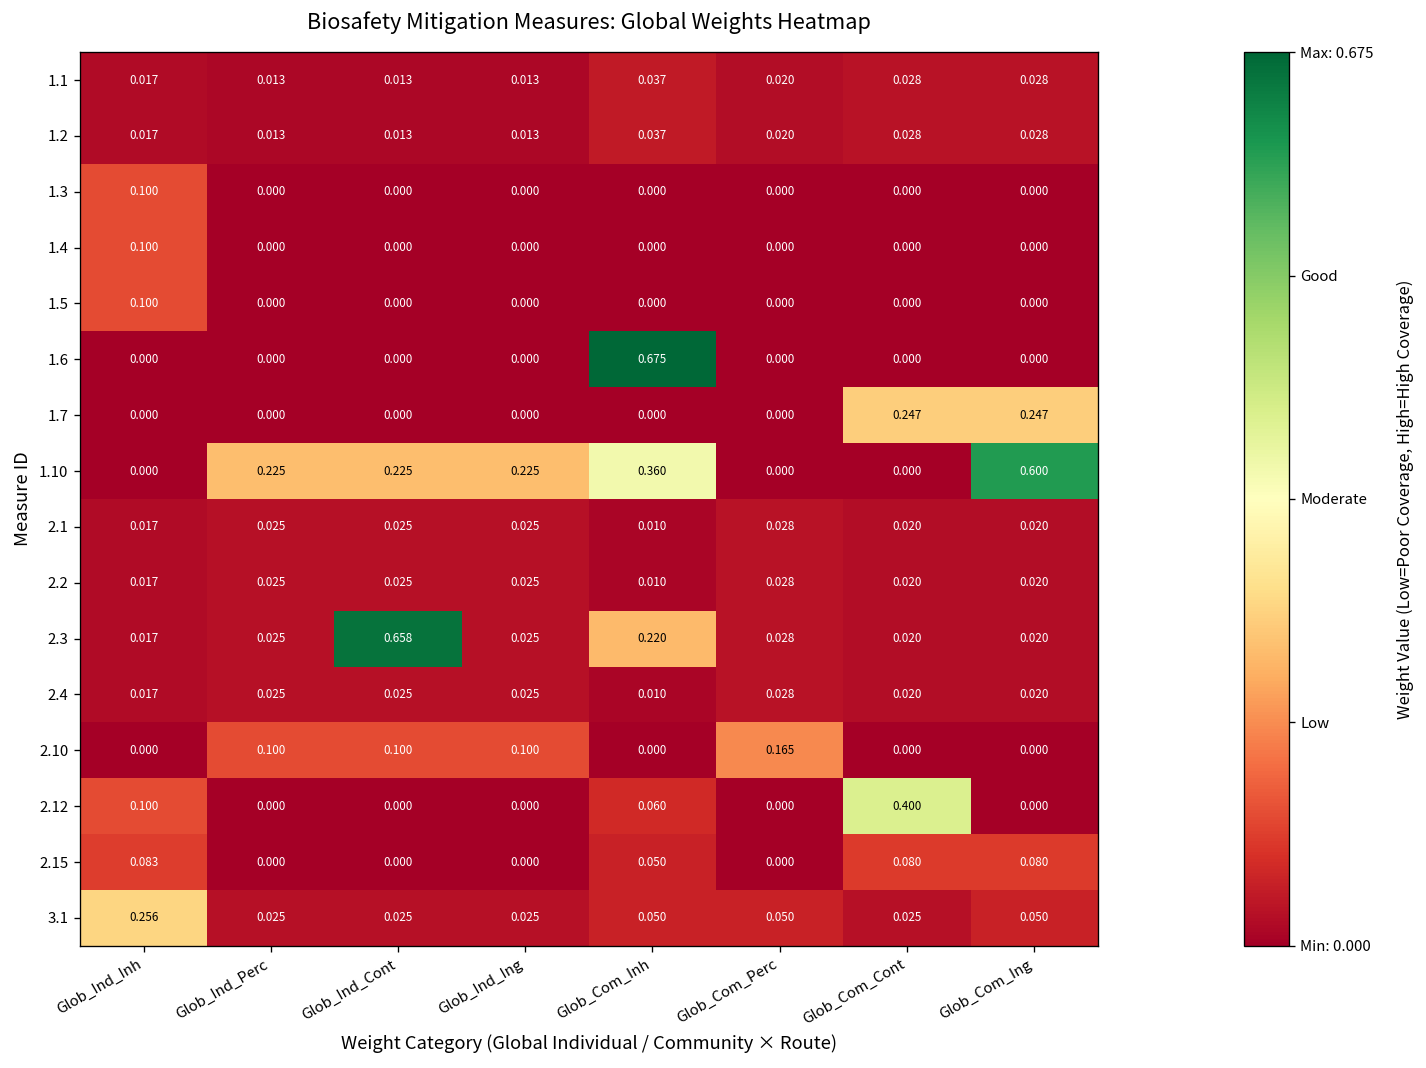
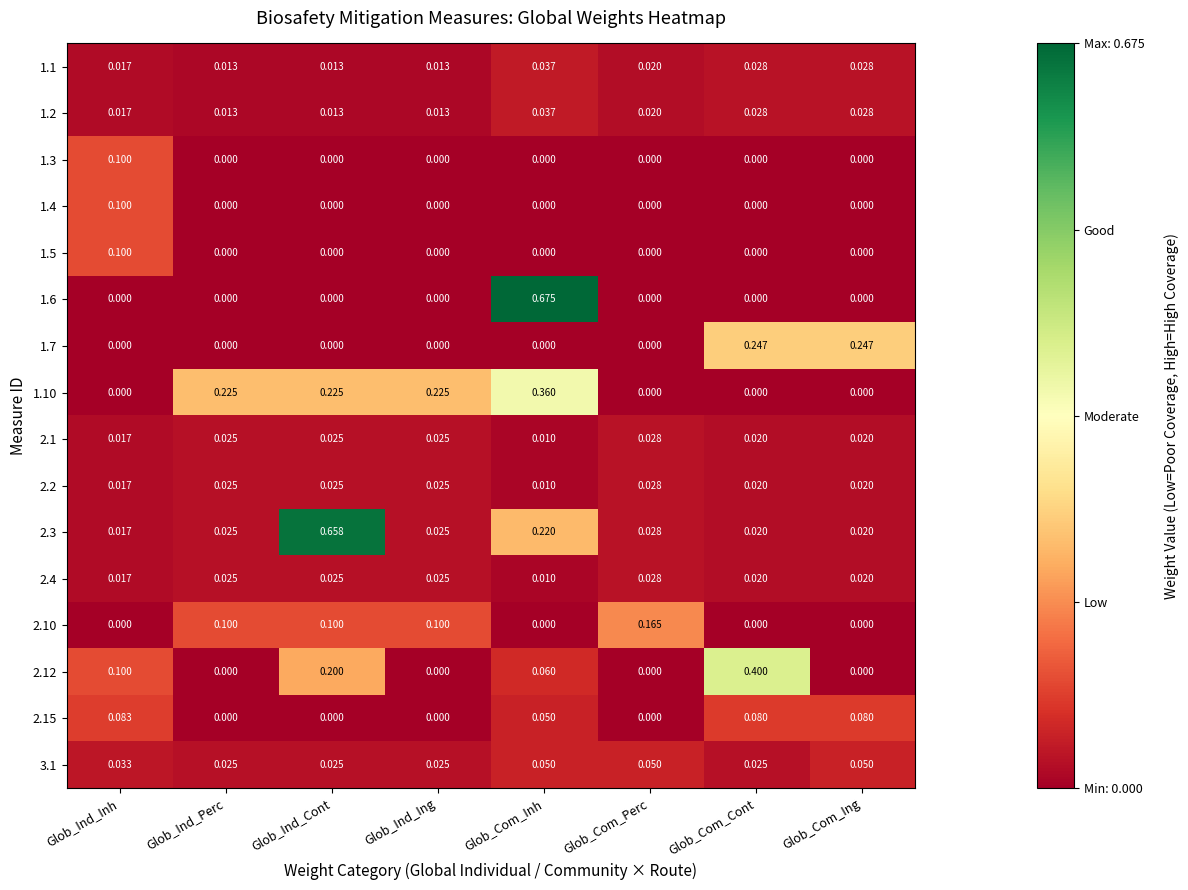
  {
    "1.1": {
      "Glob_Ind_Inh": 0.017,
      "Glob_Ind_Perc": 0.013,
      "Glob_Ind_Cont": 0.013,
      "Glob_Ind_Ing": 0.013,
      "Glob_Com_Inh": 0.037,
      "Glob_Com_Perc": 0.020,
      "Glob_Com_Cont": 0.028,
      "Glob_Com_Ing": 0.028
    },
    "1.2": {
      "Glob_Ind_Inh": 0.017,
      "Glob_Ind_Perc": 0.013,
      "Glob_Ind_Cont": 0.013,
      "Glob_Ind_Ing": 0.013,
      "Glob_Com_Inh": 0.037,
      "Glob_Com_Perc": 0.020,
      "Glob_Com_Cont": 0.028,
      "Glob_Com_Ing": 0.028
    },
    "1.3": {
      "Glob_Ind_Inh": 0.100,
      "Glob_Ind_Perc": 0.000,
      "Glob_Ind_Cont": 0.000,
      "Glob_Ind_Ing": 0.000,
      "Glob_Com_Inh": 0.000,
      "Glob_Com_Perc": 0.000,
      "Glob_Com_Cont": 0.000,
      "Glob_Com_Ing": 0.000
    },
    "1.4": {
      "Glob_Ind_Inh": 0.100,
      "Glob_Ind_Perc": 0.000,
      "Glob_Ind_Cont": 0.000,
      "Glob_Ind_Ing": 0.000,
      "Glob_Com_Inh": 0.000,
      "Glob_Com_Perc": 0.000,
      "Glob_Com_Cont": 0.000,
      "Glob_Com_Ing": 0.000
    },
    "1.5": {
      "Glob_Ind_Inh": 0.100,
      "Glob_Ind_Perc": 0.000,
      "Glob_Ind_Cont": 0.000,
      "Glob_Ind_Ing": 0.000,
      "Glob_Com_Inh": 0.000,
      "Glob_Com_Perc": 0.000,
      "Glob_Com_Cont": 0.000,
      "Glob_Com_Ing": 0.000
    },
    "1.6": {
      "Glob_Ind_Inh": 0.000,
      "Glob_Ind_Perc": 0.000,
      "Glob_Ind_Cont": 0.000,
      "Glob_Ind_Ing": 0.000,
      "Glob_Com_Inh": 0.675,
      "Glob_Com_Perc": 0.000,
      "Glob_Com_Cont": 0.000,
      "Glob_Com_Ing": 0.000
    },
    "1.7": {
      "Glob_Ind_Inh": 0.000,
      "Glob_Ind_Perc": 0.000,
      "Glob_Ind_Cont": 0.000,
      "Glob_Ind_Ing": 0.000,
      "Glob_Com_Inh": 0.000,
      "Glob_Com_Perc": 0.000,
      "Glob_Com_Cont": 0.247,
      "Glob_Com_Ing": 0.247
    },
    "1.10": {
      "Glob_Ind_Inh": 0.000,
      "Glob_Ind_Perc": 0.225,
      "Glob_Ind_Cont": 0.225,
      "Glob_Ind_Ing": 0.225,
      "Glob_Com_Inh": 0.360,
      "Glob_Com_Perc": 0.000,
      "Glob_Com_Cont": 0.000,
-     "Glob_Com_Ing": 0.600
+     "Glob_Com_Ing": 0.000
    },
    "2.1": {
      "Glob_Ind_Inh": 0.017,
      "Glob_Ind_Perc": 0.025,
      "Glob_Ind_Cont": 0.025,
      "Glob_Ind_Ing": 0.025,
      "Glob_Com_Inh": 0.010,
      "Glob_Com_Perc": 0.028,
      "Glob_Com_Cont": 0.020,
      "Glob_Com_Ing": 0.020
    },
    "2.2": {
      "Glob_Ind_Inh": 0.017,
      "Glob_Ind_Perc": 0.025,
      "Glob_Ind_Cont": 0.025,
      "Glob_Ind_Ing": 0.025,
      "Glob_Com_Inh": 0.010,
      "Glob_Com_Perc": 0.028,
      "Glob_Com_Cont": 0.020,
      "Glob_Com_Ing": 0.020
    },
    "2.3": {
      "Glob_Ind_Inh": 0.017,
      "Glob_Ind_Perc": 0.025,
      "Glob_Ind_Cont": 0.658,
      "Glob_Ind_Ing": 0.025,
      "Glob_Com_Inh": 0.220,
      "Glob_Com_Perc": 0.028,
      "Glob_Com_Cont": 0.020,
      "Glob_Com_Ing": 0.020
    },
    "2.4": {
      "Glob_Ind_Inh": 0.017,
      "Glob_Ind_Perc": 0.025,
      "Glob_Ind_Cont": 0.025,
      "Glob_Ind_Ing": 0.025,
      "Glob_Com_Inh": 0.010,
      "Glob_Com_Perc": 0.028,
      "Glob_Com_Cont": 0.020,
      "Glob_Com_Ing": 0.020
    },
    "2.10": {
      "Glob_Ind_Inh": 0.000,
      "Glob_Ind_Perc": 0.100,
      "Glob_Ind_Cont": 0.100,
      "Glob_Ind_Ing": 0.100,
      "Glob_Com_Inh": 0.000,
      "Glob_Com_Perc": 0.165,
      "Glob_Com_Cont": 0.000,
      "Glob_Com_Ing": 0.000
    },
    "2.12": {
      "Glob_Ind_Inh": 0.100,
      "Glob_Ind_Perc": 0.000,
-     "Glob_Ind_Cont": 0.000,
+     "Glob_Ind_Cont": 0.200,
      "Glob_Ind_Ing": 0.000,
      "Glob_Com_Inh": 0.060,
      "Glob_Com_Perc": 0.000,
      "Glob_Com_Cont": 0.400,
      "Glob_Com_Ing": 0.000
    },
    "2.15": {
      "Glob_Ind_Inh": 0.083,
      "Glob_Ind_Perc": 0.000,
      "Glob_Ind_Cont": 0.000,
      "Glob_Ind_Ing": 0.000,
      "Glob_Com_Inh": 0.050,
      "Glob_Com_Perc": 0.000,
      "Glob_Com_Cont": 0.080,
      "Glob_Com_Ing": 0.080
    },
    "3.1": {
-     "Glob_Ind_Inh": 0.256,
+     "Glob_Ind_Inh": 0.033,
      "Glob_Ind_Perc": 0.025,
      "Glob_Ind_Cont": 0.025,
      "Glob_Ind_Ing": 0.025,
      "Glob_Com_Inh": 0.050,
      "Glob_Com_Perc": 0.050,
      "Glob_Com_Cont": 0.025,
      "Glob_Com_Ing": 0.050
    }
  }
